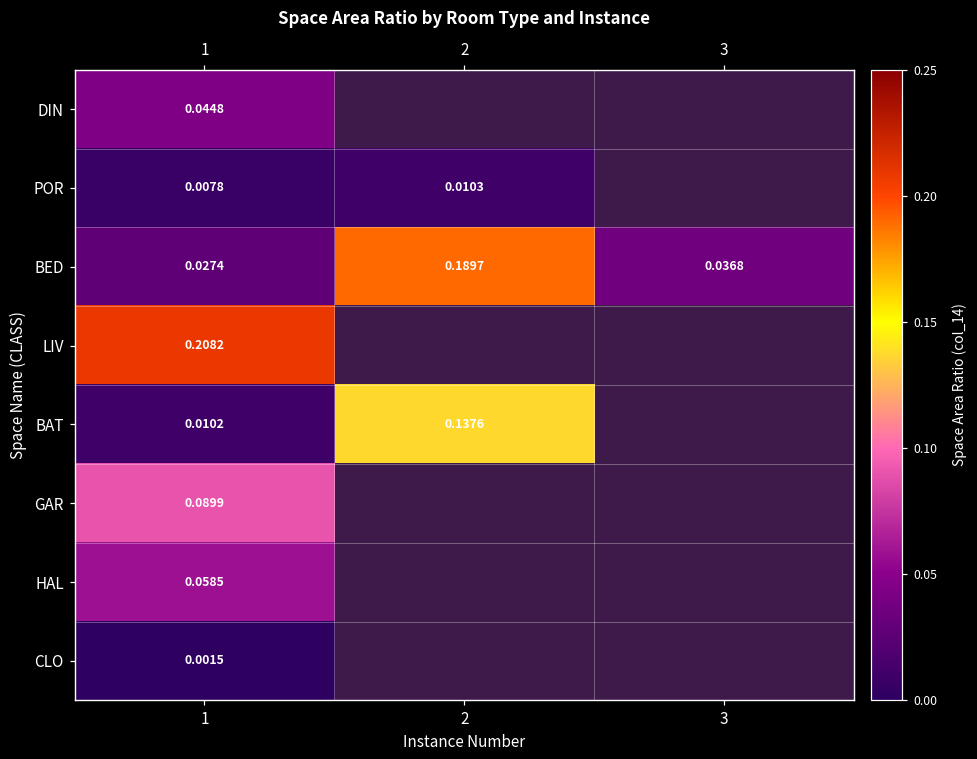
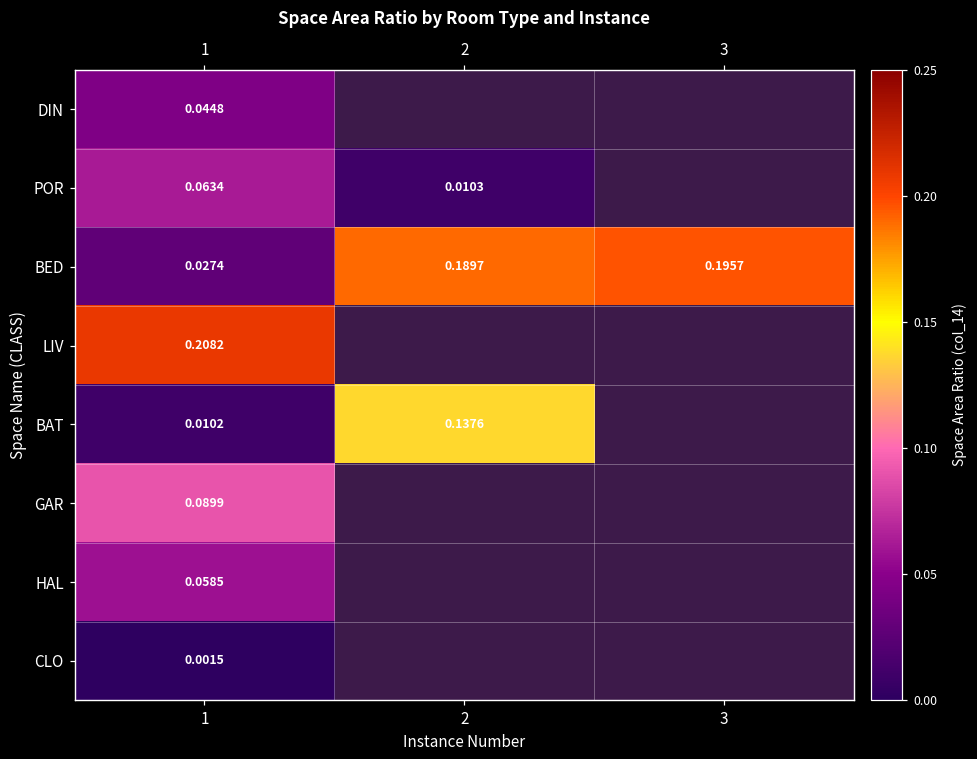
  {
    "DIN": {
      "1": 0.0448
    },
    "POR": {
-     "1": 0.0078,
+     "1": 0.0634,
      "2": 0.0103
    },
    "BED": {
      "1": 0.0274,
      "2": 0.1897,
-     "3": 0.0368
+     "3": 0.1957
    },
    "LIV": {
      "1": 0.2082
    },
    "BAT": {
      "1": 0.0102,
      "2": 0.1376
    },
    "GAR": {
      "1": 0.0899
    },
    "HAL": {
      "1": 0.0585
    },
    "CLO": {
      "1": 0.0015
    }
  }
